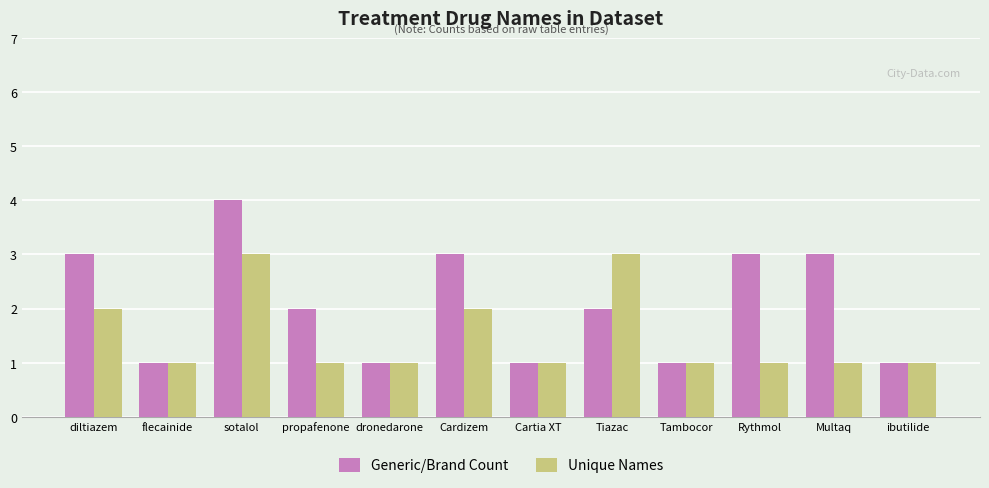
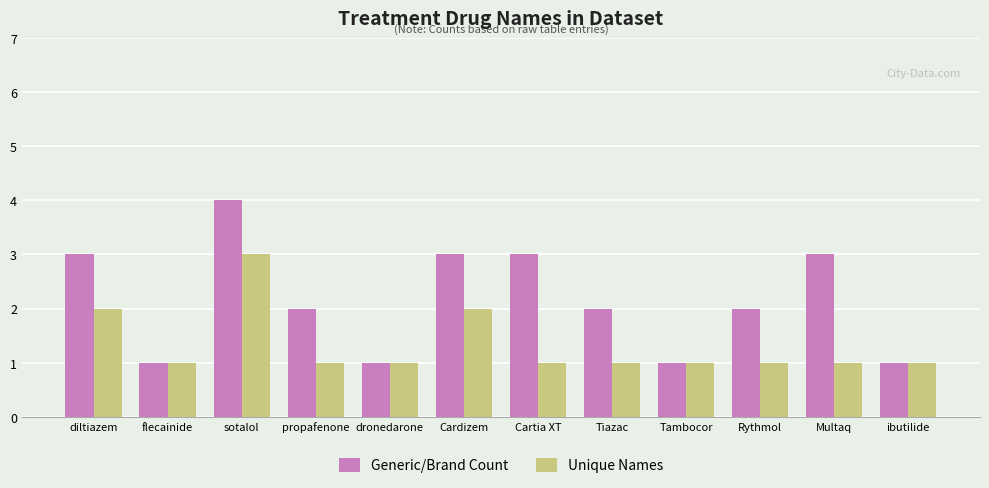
  {
    "Generic/Brand Count": {
      "diltiazem": 3,
      "flecainide": 1,
      "sotalol": 4,
      "propafenone": 2,
      "dronedarone": 1,
      "Cardizem": 3,
-     "Cartia XT": 1,
+     "Cartia XT": 3,
      "Tiazac": 2,
      "Tambocor": 1,
-     "Rythmol": 3,
+     "Rythmol": 2,
      "Multaq": 3,
      "ibutilide": 1
    },
    "Unique Names": {
      "diltiazem": 2,
      "flecainide": 1,
      "sotalol": 3,
      "propafenone": 1,
      "dronedarone": 1,
      "Cardizem": 2,
      "Cartia XT": 1,
-     "Tiazac": 3,
+     "Tiazac": 1,
      "Tambocor": 1,
      "Rythmol": 1,
      "Multaq": 1,
      "ibutilide": 1
    }
  }
